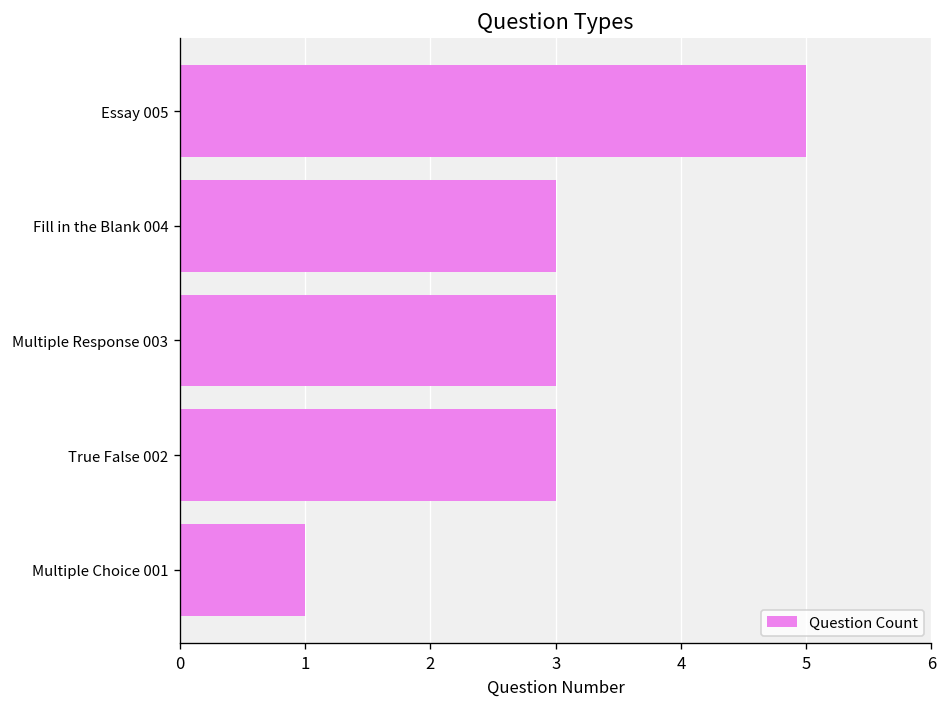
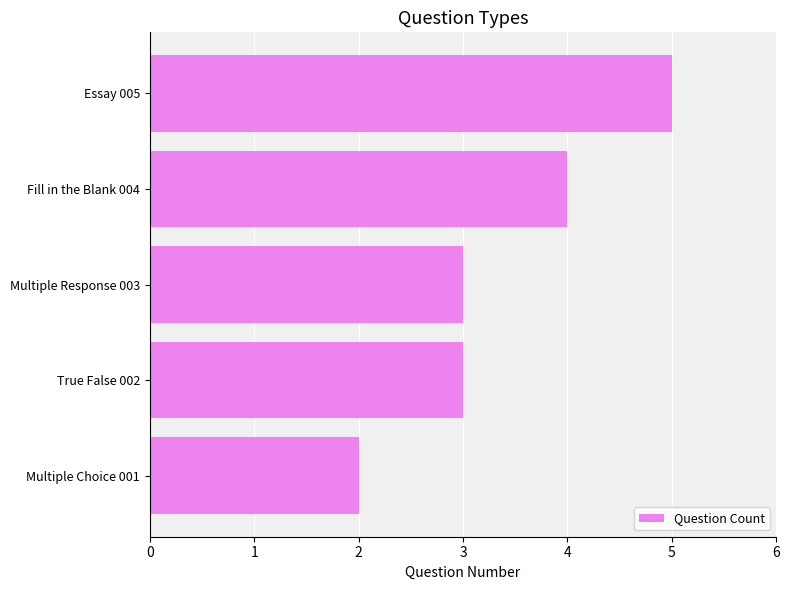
  {
    "Essay 005": 5,
-   "Fill in the Blank 004": 3,
+   "Fill in the Blank 004": 4,
    "Multiple Response 003": 3,
    "True False 002": 3,
-   "Multiple Choice 001": 1
+   "Multiple Choice 001": 2
  }
